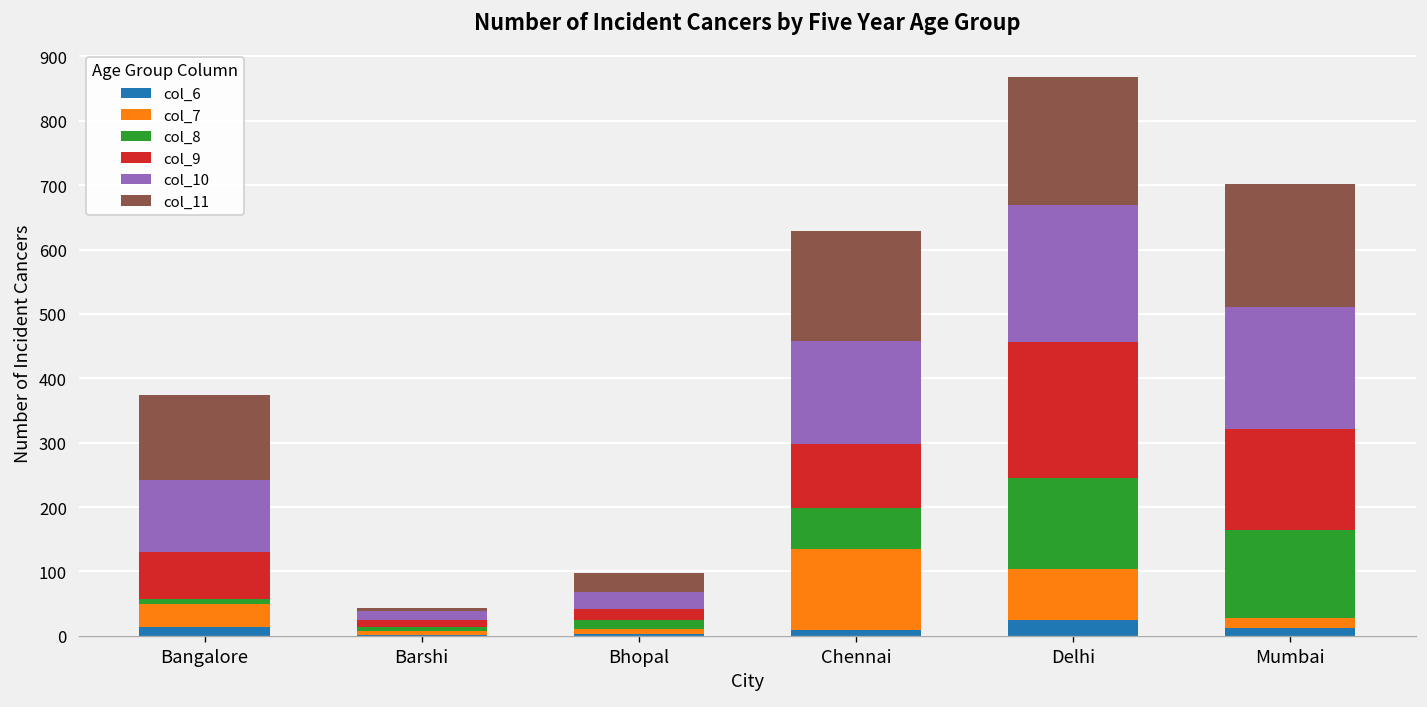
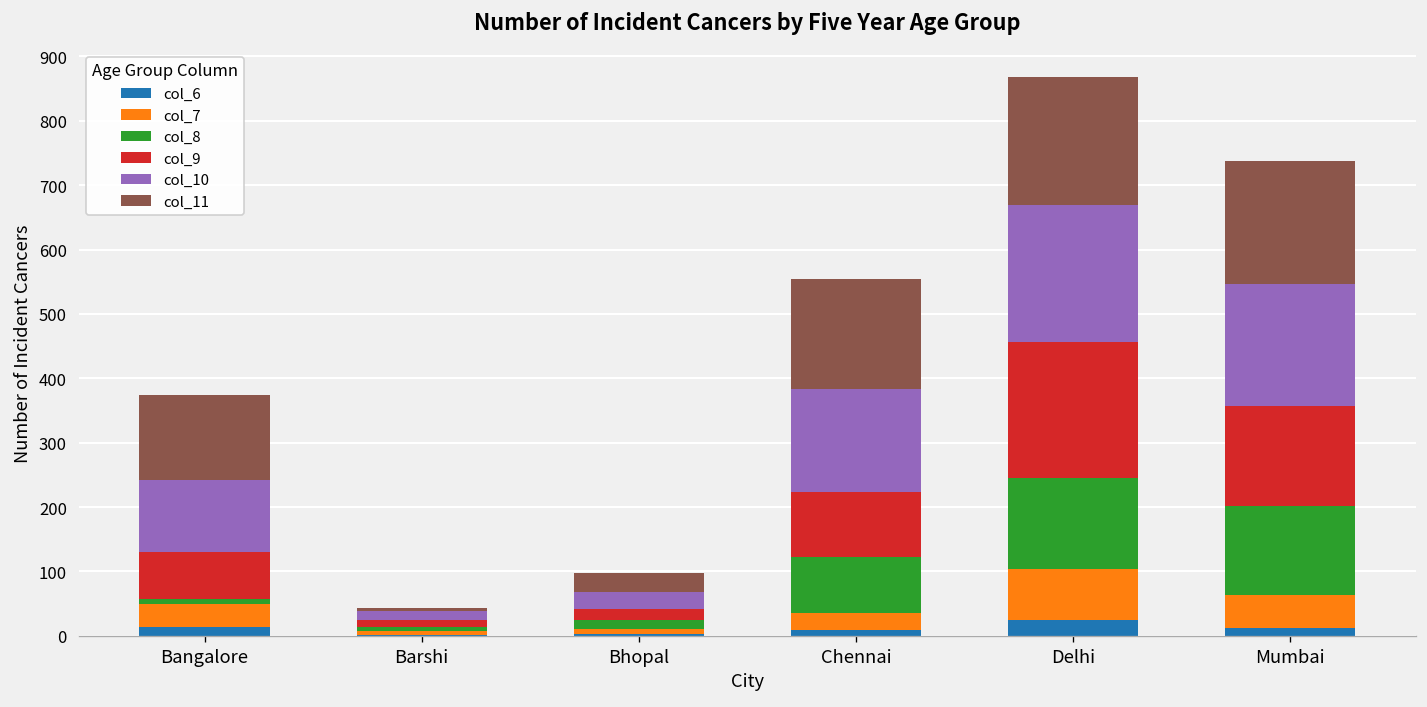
  {
    "col_6": {
      "Bangalore": 10,
      "Chennai": 10,
      "Delhi": 30,
      "Mumbai": 10
    },
    "col_7": {
      "Bangalore": 40,
      "Barshi": 10,
      "Bhopal": 10,
-     "Chennai": 130,
+     "Chennai": 30,
      "Delhi": 80,
-     "Mumbai": 20
+     "Mumbai": 50
    },
    "col_8": {
      "Bangalore": 10,
      "Barshi": 10,
      "Bhopal": 10,
-     "Chennai": 60,
+     "Chennai": 90,
      "Delhi": 140,
      "Mumbai": 140
    },
    "col_9": {
      "Bangalore": 70,
      "Barshi": 10,
      "Bhopal": 20,
      "Chennai": 100,
      "Delhi": 210,
      "Mumbai": 160
    },
    "col_10": {
      "Bangalore": 110,
      "Barshi": 10,
      "Bhopal": 30,
      "Chennai": 160,
      "Delhi": 210,
      "Mumbai": 190
    },
    "col_11": {
      "Bangalore": 130,
      "Barshi": 10,
      "Bhopal": 30,
      "Chennai": 170,
      "Delhi": 200,
      "Mumbai": 190
    }
  }
